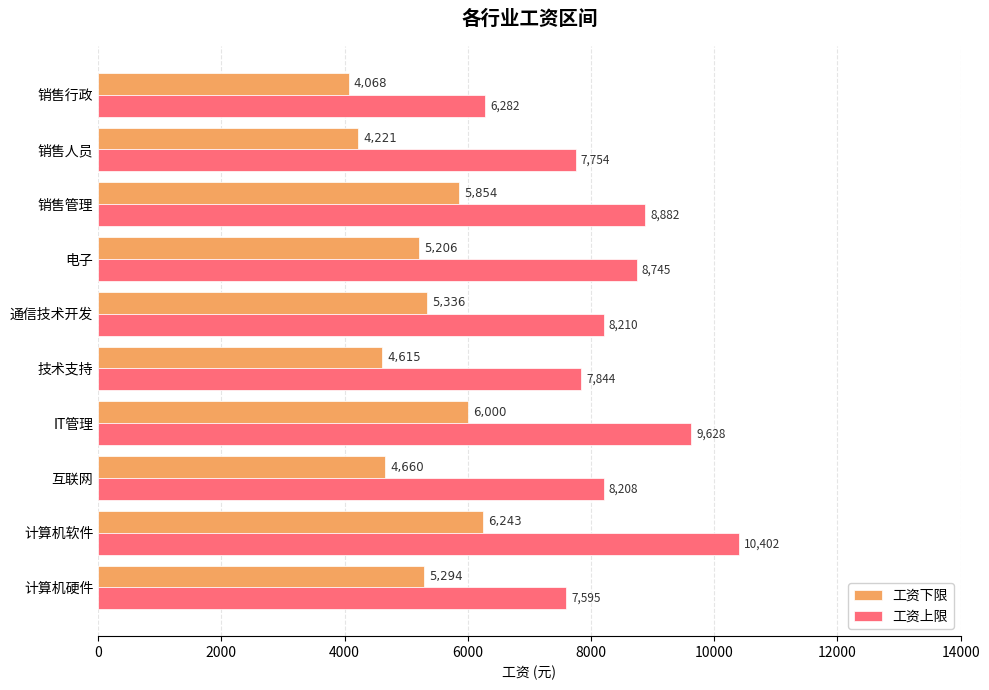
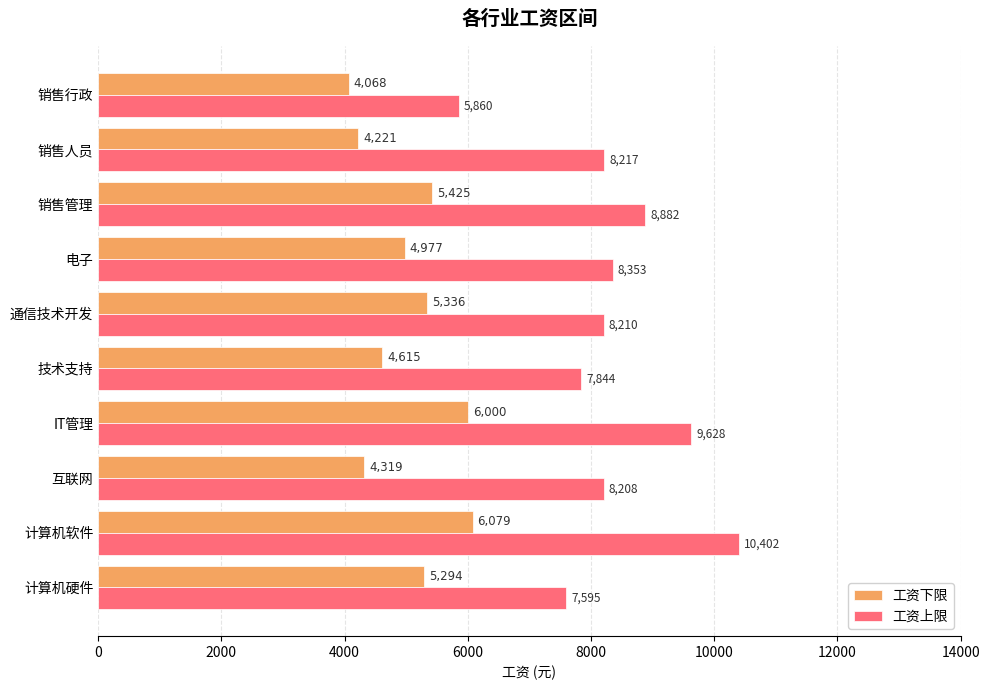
  {
    "工资下限": {
      "销售行政": "4,068",
      "销售人员": "4,221",
-     "销售管理": "5,854",
-     "电子": "5,206",
+     "销售管理": "5,425",
+     "电子": "4,977",
      "通信技术开发": "5,336",
      "技术支持": "4,615",
      "IT管理": "6,000",
-     "互联网": "4,660",
-     "计算机软件": "6,243",
+     "互联网": "4,319",
+     "计算机软件": "6,079",
      "计算机硬件": "5,294"
    },
    "工资上限": {
-     "销售行政": "6,282",
-     "销售人员": "7,754",
+     "销售行政": "5,860",
+     "销售人员": "8,217",
      "销售管理": "8,882",
-     "电子": "8,745",
+     "电子": "8,353",
      "通信技术开发": "8,210",
      "技术支持": "7,844",
      "IT管理": "9,628",
      "互联网": "8,208",
      "计算机软件": "10,402",
      "计算机硬件": "7,595"
    }
  }
